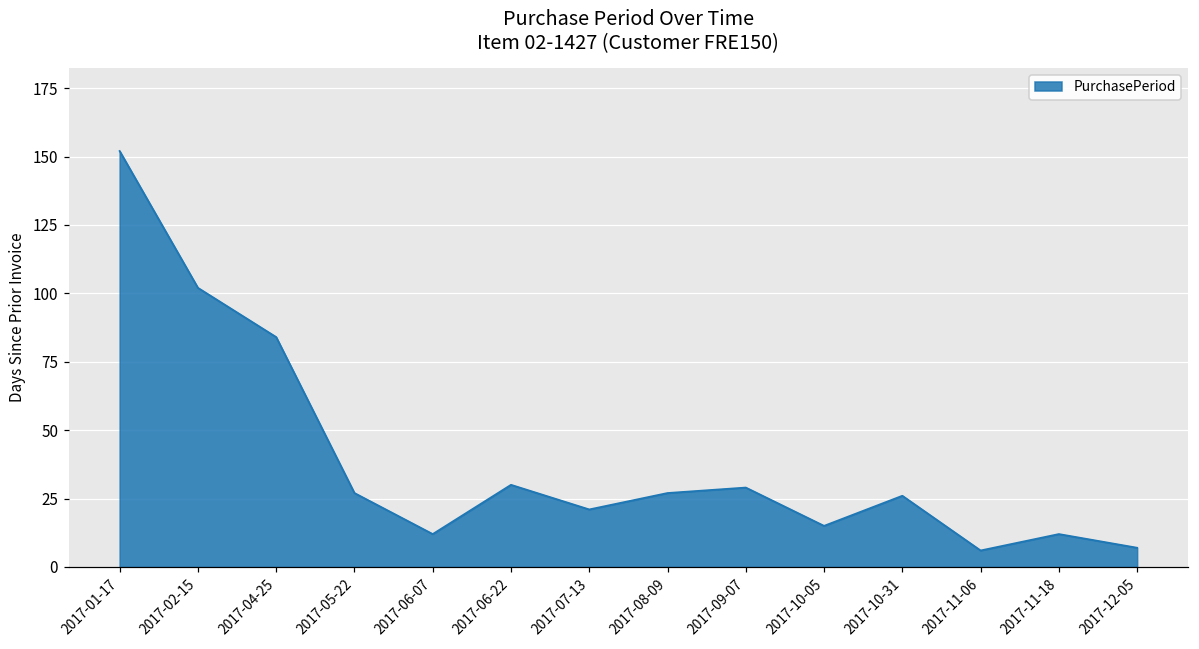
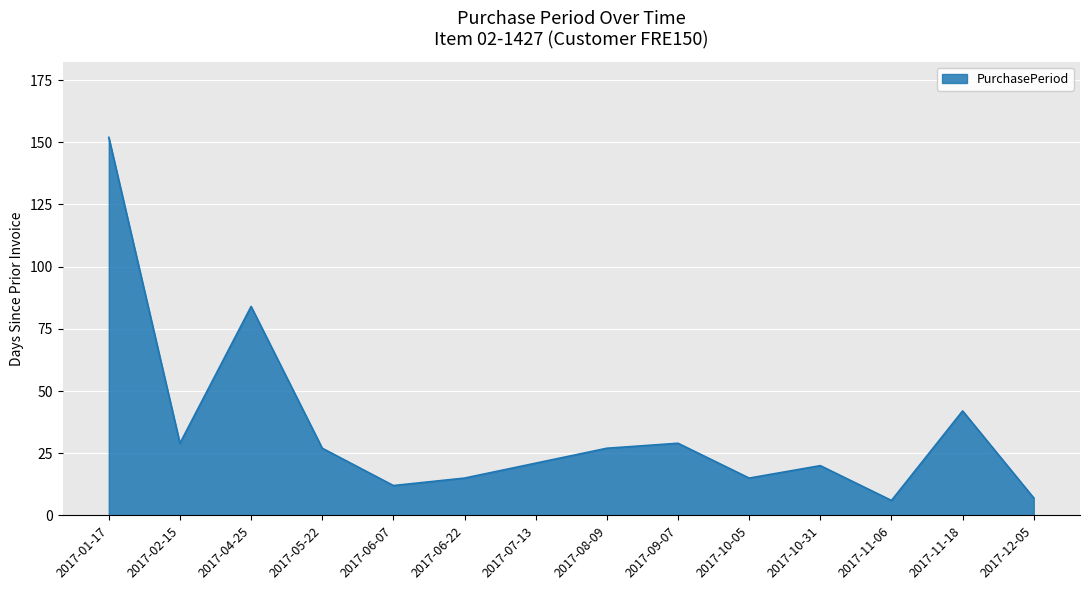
  {
    "2017-01-17": 152,
-   "2017-02-15": 102,
+   "2017-02-15": 29,
    "2017-04-25": 84,
    "2017-05-22": 27,
    "2017-06-07": 12,
-   "2017-06-22": 30,
+   "2017-06-22": 15,
    "2017-07-13": 21,
    "2017-08-09": 27,
    "2017-09-07": 29,
    "2017-10-05": 15,
-   "2017-10-31": 26,
+   "2017-10-31": 20,
    "2017-11-06": 6,
-   "2017-11-18": 12,
+   "2017-11-18": 42,
    "2017-12-05": 7
  }
